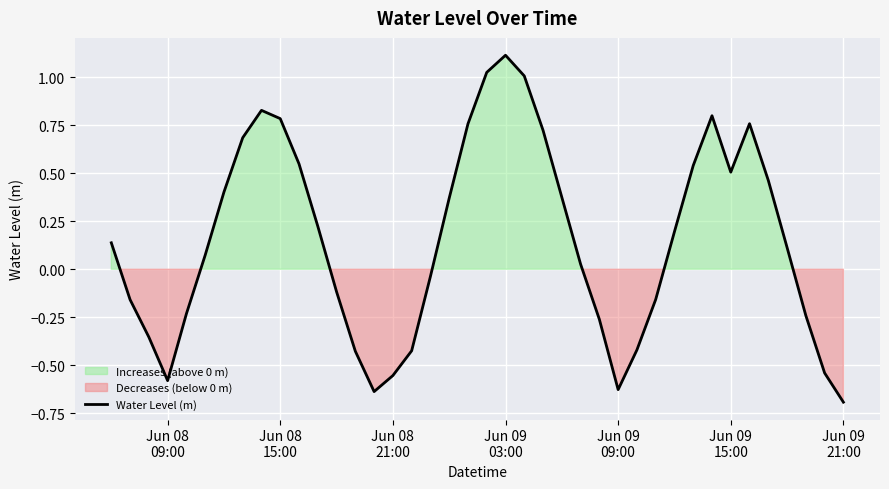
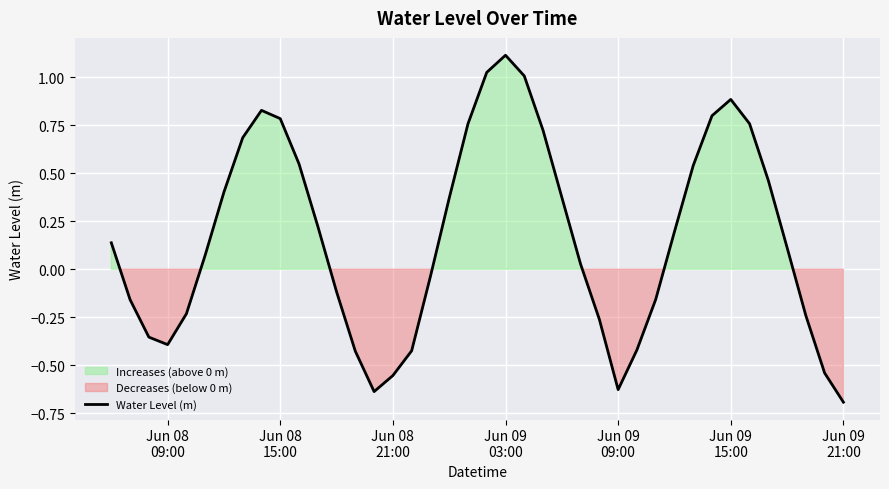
  {
-   "Jun 08 09:00": -0.58,
+   "Jun 08 09:00": -0.39,
    "Jun 08 15:00": 0.79,
    "Jun 08 21:00": -0.55,
    "Jun 09 03:00": 1.12,
    "Jun 09 09:00": -0.63,
-   "Jun 09 15:00": 0.51,
+   "Jun 09 15:00": 0.89,
    "Jun 09 21:00": -0.69
  }
